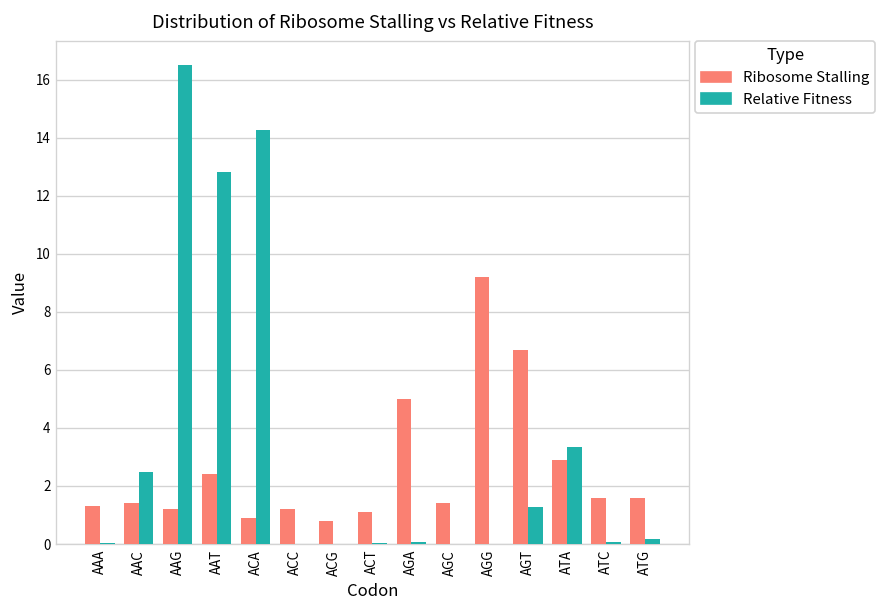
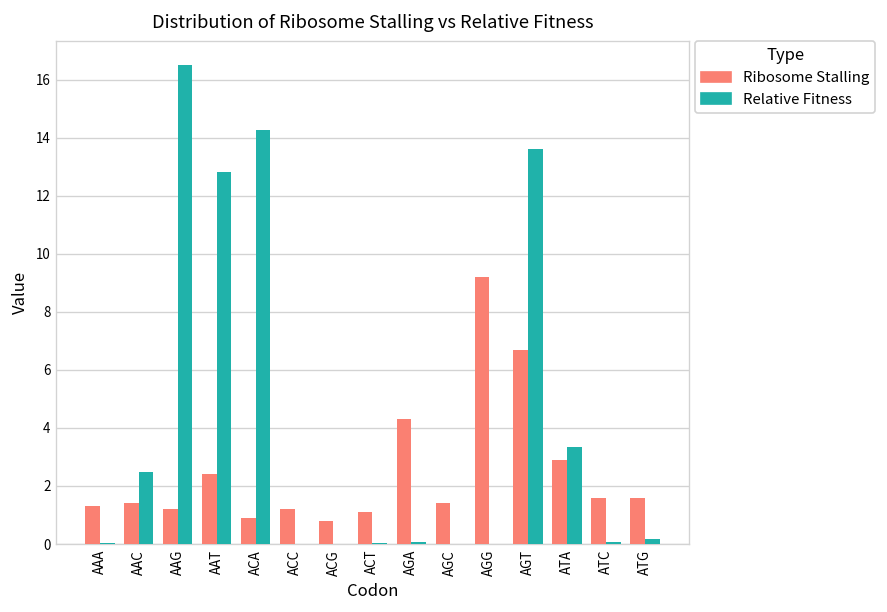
  {
    "Ribosome Stalling": {
      "AAA": 1.3,
      "AAC": 1.4,
      "AAG": 1.2,
      "AAT": 2.4,
      "ACA": 0.9,
      "ACC": 1.2,
      "ACG": 0.8,
      "ACT": 1.1,
-     "AGA": 5.0,
+     "AGA": 4.3,
      "AGC": 1.4,
      "AGG": 9.2,
      "AGT": 6.7,
      "ATA": 2.9,
      "ATC": 1.6,
      "ATG": 1.6
    },
    "Relative Fitness": {
      "AAC": 2.5,
      "AAG": 16.5,
      "AAT": 12.8,
      "ACA": 14.3,
      "AGG": 0.0,
-     "AGT": 1.3,
+     "AGT": 13.6,
      "ATA": 3.4,
      "ATG": 0.2
    }
  }
